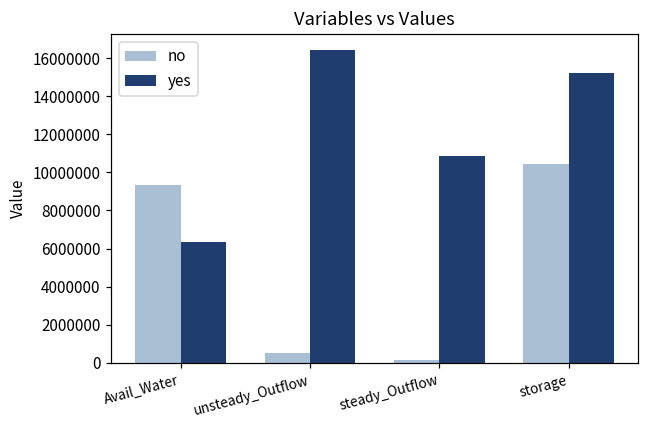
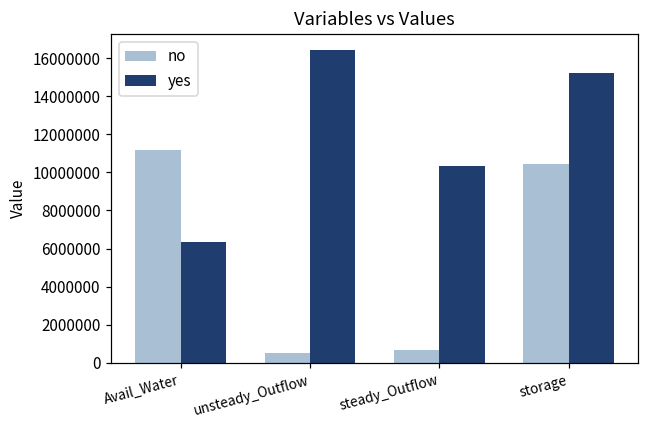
  {
    "no": {
-     "Avail_Water": 9300000,
+     "Avail_Water": 11200000,
      "unsteady_Outflow": 500000,
-     "steady_Outflow": 200000,
+     "steady_Outflow": 700000,
      "storage": 10500000
    },
    "yes": {
      "Avail_Water": 6300000,
      "unsteady_Outflow": 16400000,
-     "steady_Outflow": 10900000,
+     "steady_Outflow": 10300000,
      "storage": 15200000
    }
  }
